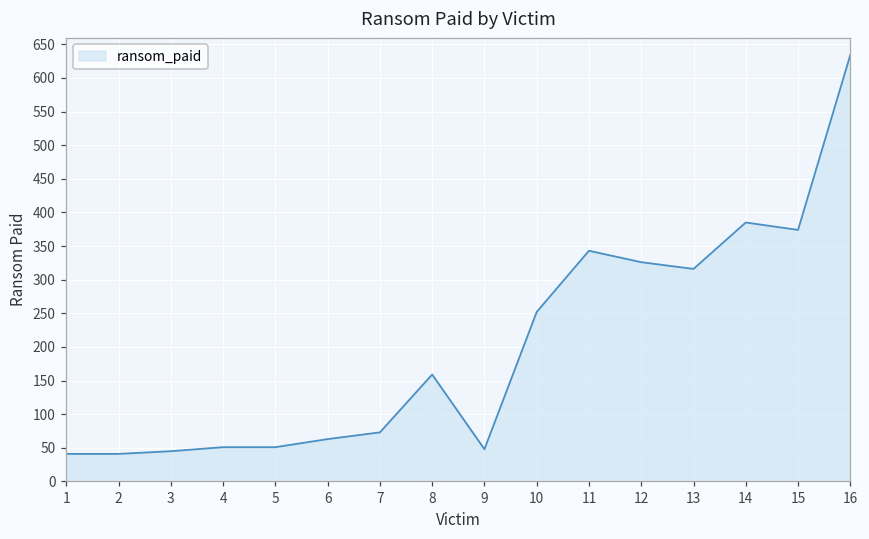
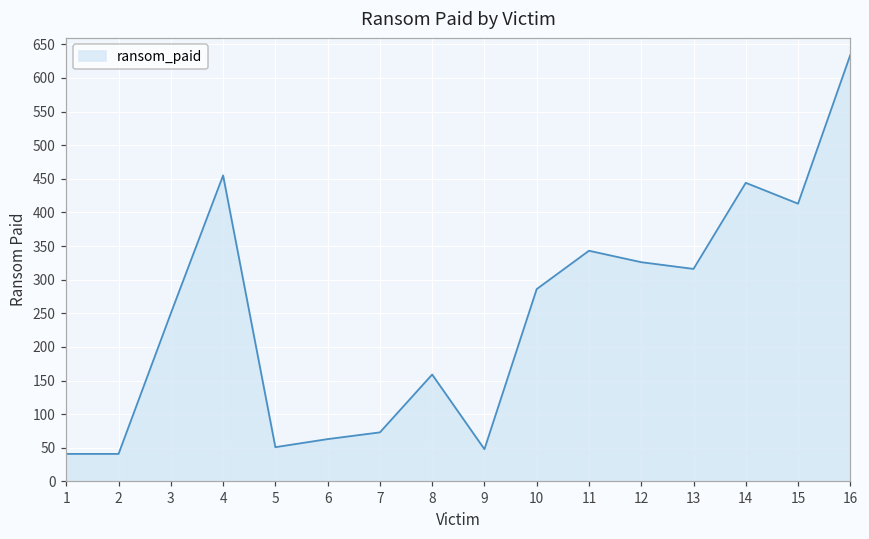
  {
    "1": 40,
    "2": 40,
-   "3": 50,
-   "4": 50,
+   "3": 250,
+   "4": 460,
    "5": 50,
    "6": 60,
    "7": 70,
    "8": 160,
    "9": 50,
-   "10": 250,
+   "10": 290,
    "11": 340,
    "12": 330,
    "13": 320,
-   "14": 390,
-   "15": 370,
+   "14": 440,
+   "15": 410,
    "16": 630
  }
